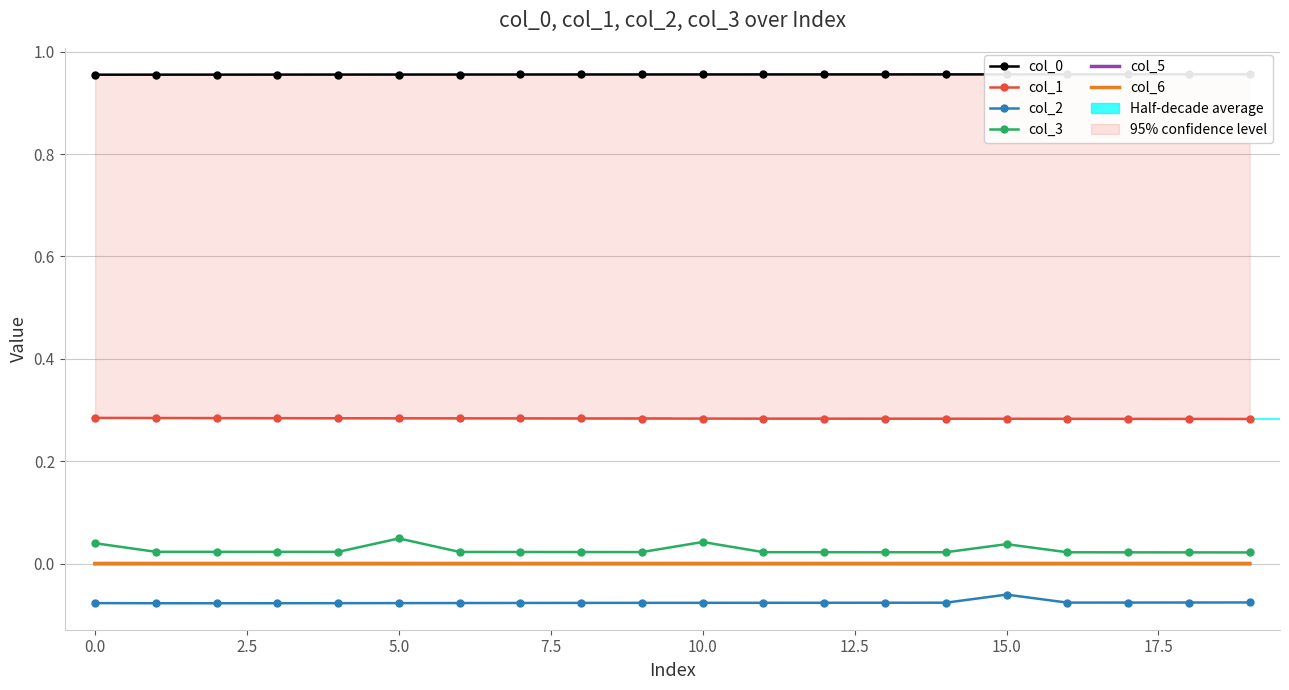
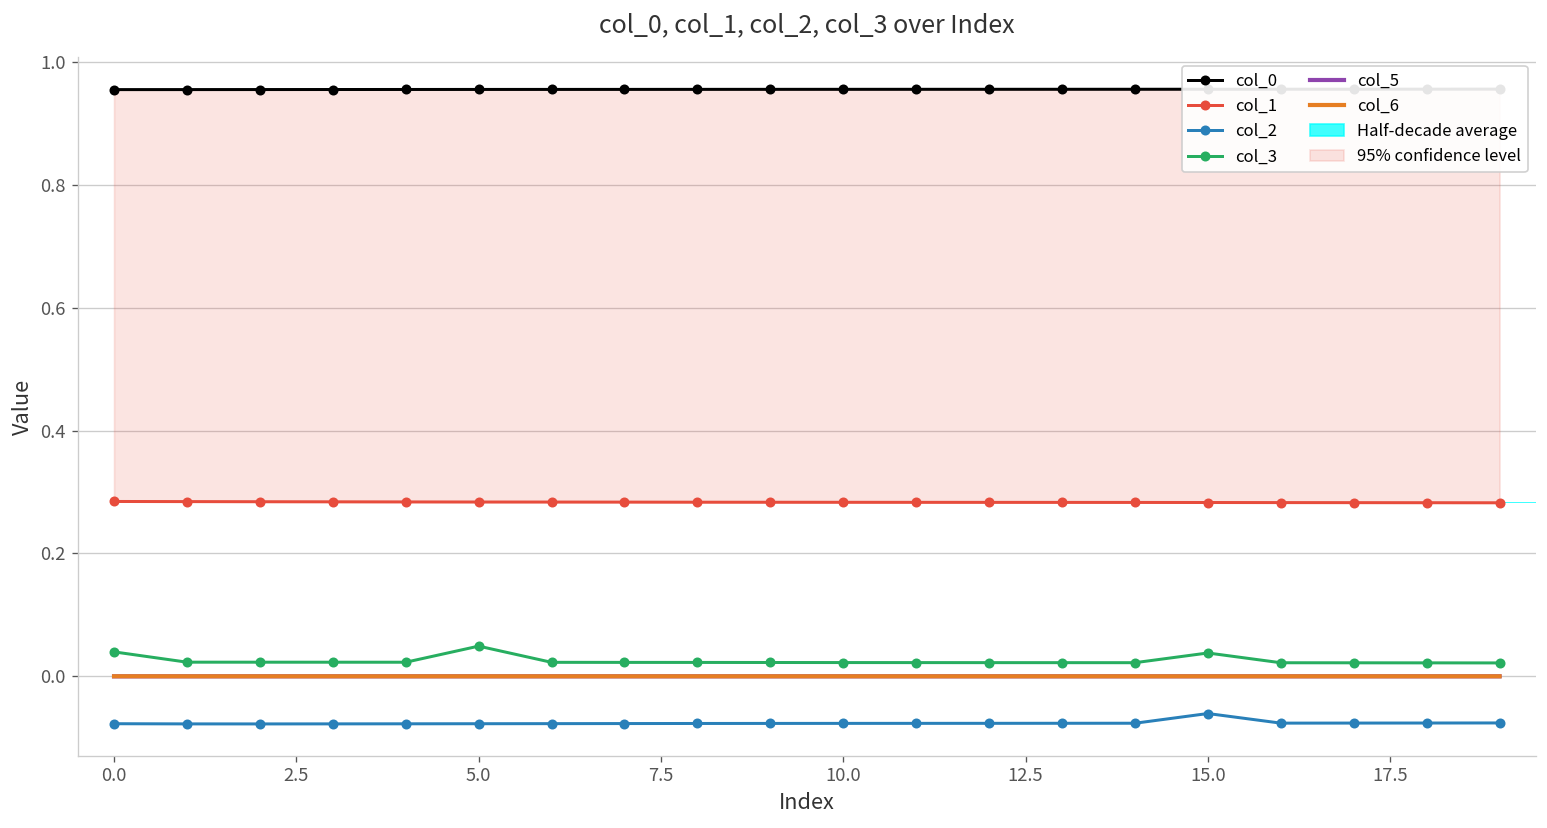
  {
    "col_0": {
      "0.0": 0.96,
      "5.0": 0.96,
      "10.0": 0.96
    },
    "col_2": {
      "0.0": -0.08,
      "5.0": -0.08,
      "10.0": -0.08,
      "15.0": -0.06
    },
    "col_3": {
      "0.0": 0.04,
      "5.0": 0.05,
-     "10.0": 0.04,
+     "10.0": 0.02,
      "15.0": 0.04
    }
  }
